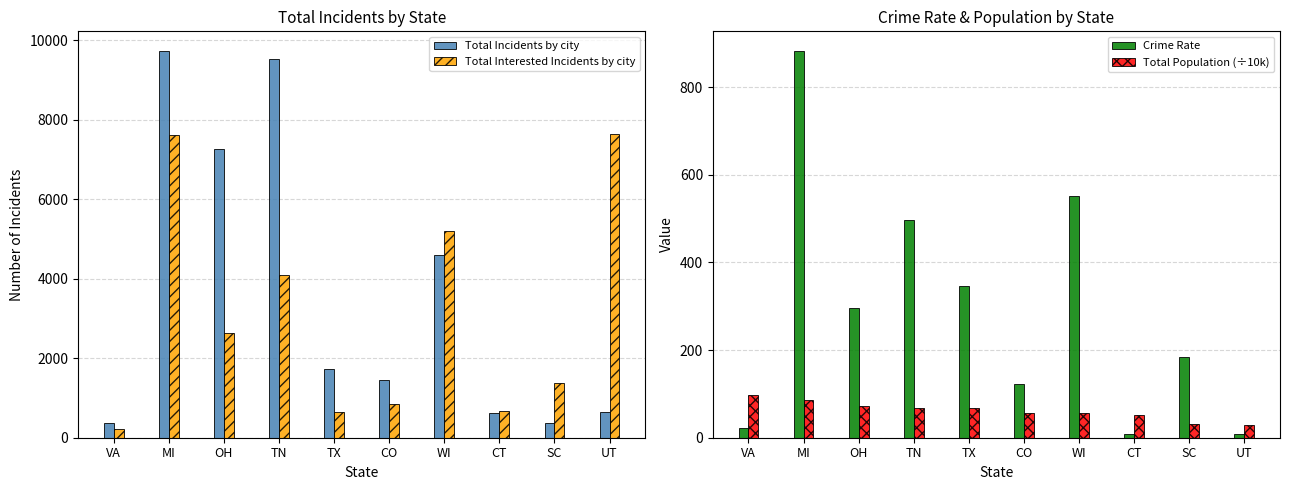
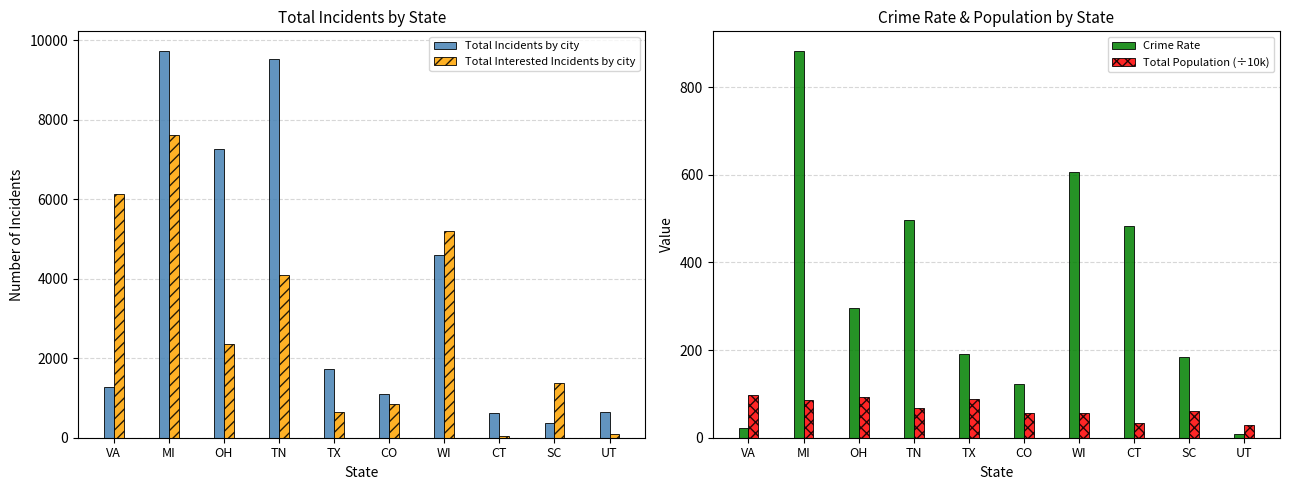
  {
    "Total Incidents by State": {
      "Total Incidents by city": {
-       "VA": 400,
+       "VA": 1300,
        "MI": 9700,
        "OH": 7300,
        "TN": 9500,
        "TX": 1700,
-       "CO": 1400,
+       "CO": 1100,
        "WI": 4600,
        "CT": 600,
        "SC": 400,
        "UT": 600
      },
      "Total Interested Incidents by city": {
-       "VA": 200,
+       "VA": 6100,
        "MI": 7600,
-       "OH": 2600,
+       "OH": 2400,
        "TN": 4100,
        "TX": 600,
        "CO": 800,
        "WI": 5200,
-       "CT": 700,
+       "CT": 0,
        "SC": 1400,
-       "UT": 7600
+       "UT": 100
      }
    },
    "Crime Rate & Population by State": {
      "Crime Rate": {
        "VA": 20,
        "MI": 880,
        "OH": 300,
        "TN": 500,
-       "TX": 350,
+       "TX": 190,
        "CO": 120,
-       "WI": 550,
-       "CT": 10,
+       "WI": 610,
+       "CT": 480,
        "SC": 180,
        "UT": 10
      },
      "Total Population (÷10k)": {
        "VA": 100,
        "MI": 90,
-       "OH": 70,
+       "OH": 90,
        "TN": 70,
-       "TX": 70,
+       "TX": 90,
        "CO": 60,
        "WI": 60,
-       "CT": 50,
-       "SC": 30,
+       "CT": 30,
+       "SC": 60,
        "UT": 30
      }
    }
  }
